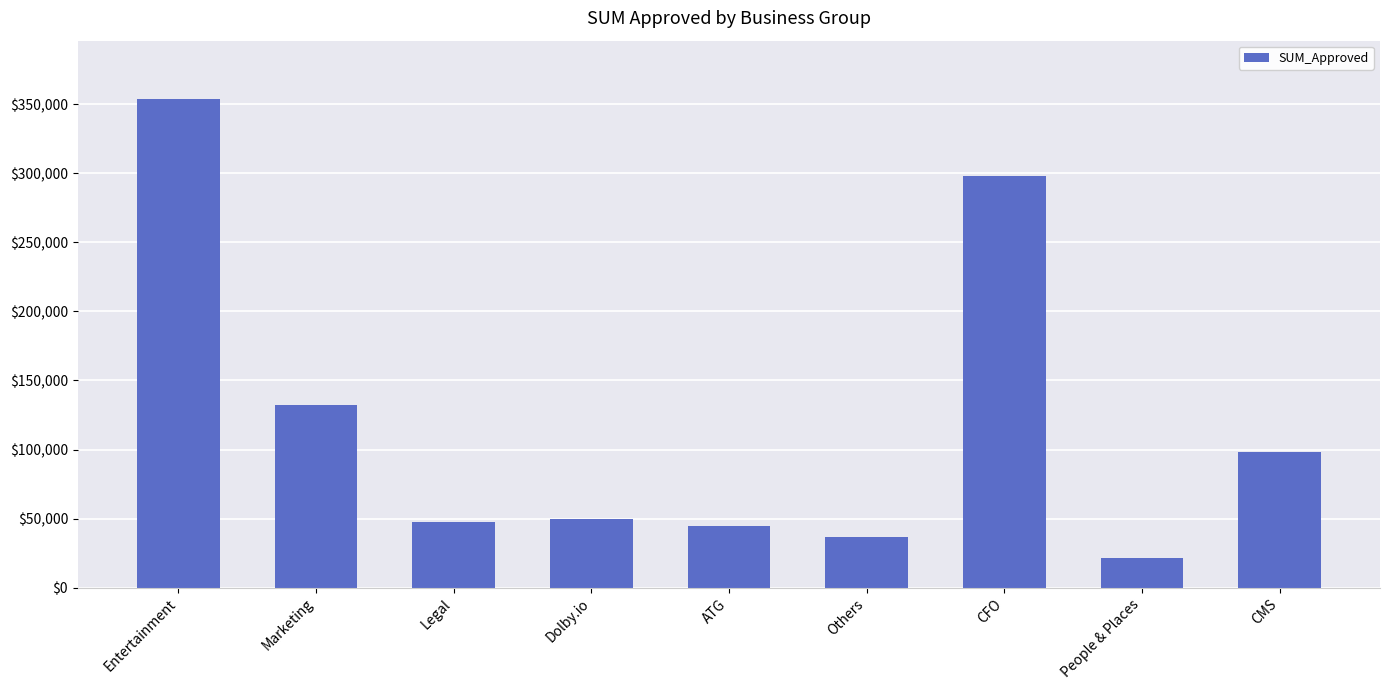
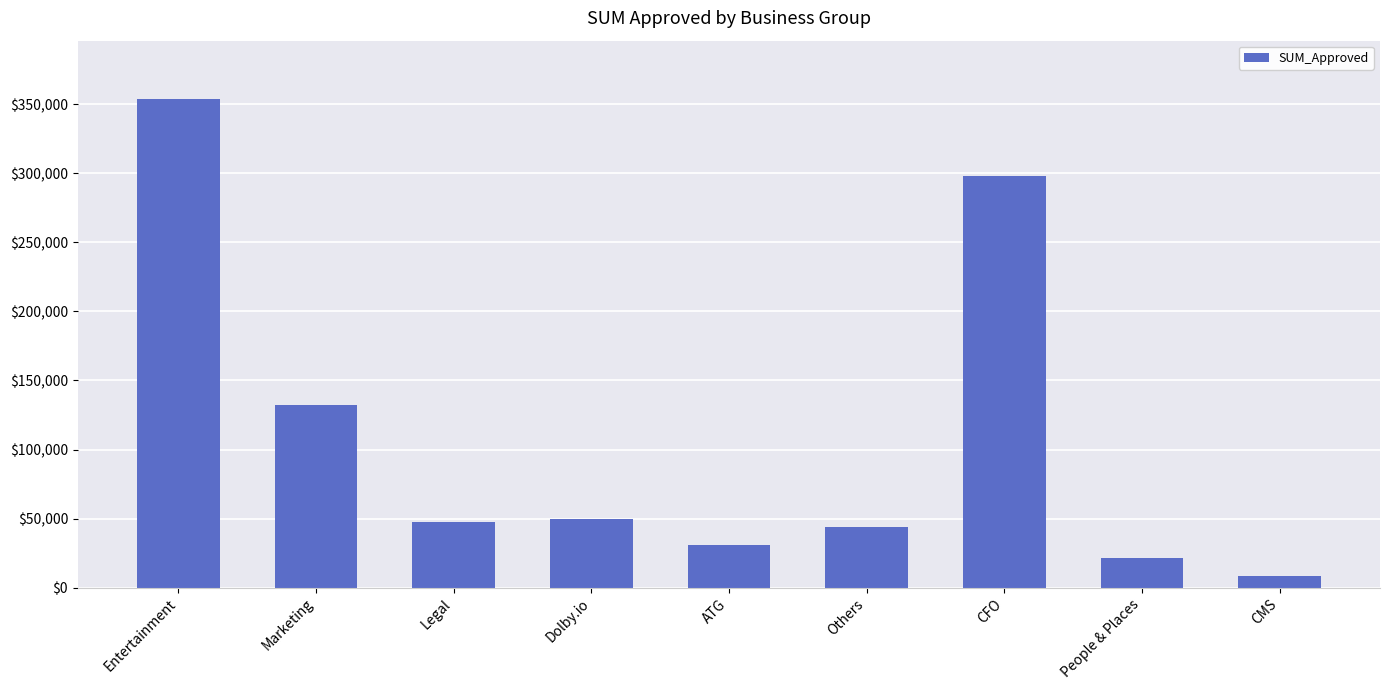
  {
    "Entertainment": "$353,000",
    "Marketing": "$132,000",
    "Legal": "$48,000",
    "Dolby.io": "$49,000",
-   "ATG": "$45,000",
-   "Others": "$37,000",
+   "ATG": "$31,000",
+   "Others": "$44,000",
    "CFO": "$298,000",
    "People & Places": "$21,000",
-   "CMS": "$98,000"
+   "CMS": "$9,000"
  }
